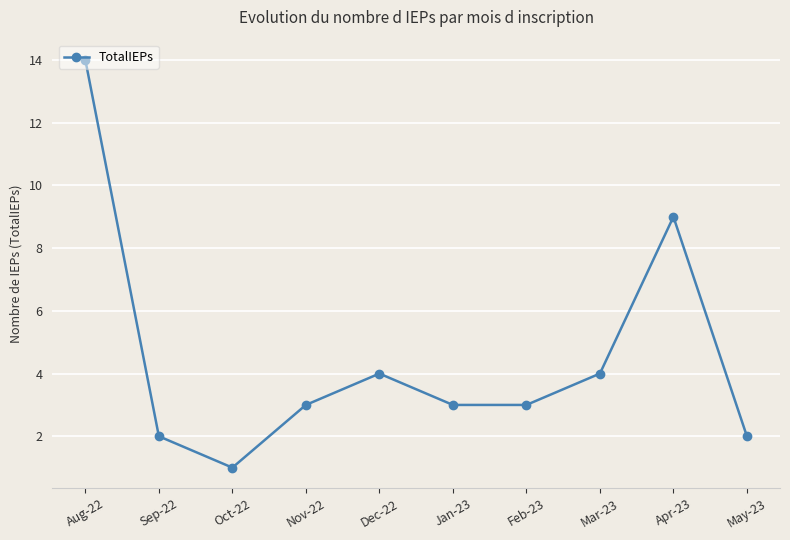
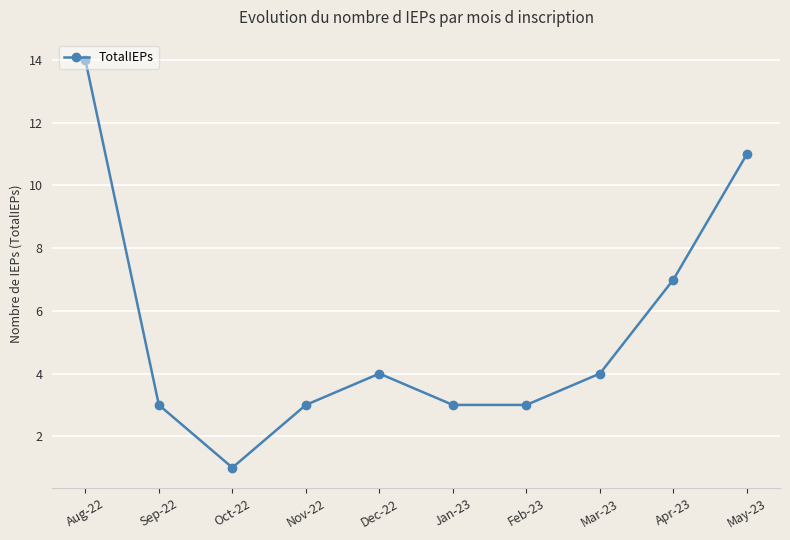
  {
-   "Sep-22": 2,
+   "Sep-22": 3,
    "Oct-22": 1,
    "Nov-22": 3,
    "Dec-22": 4,
    "Jan-23": 3,
    "Feb-23": 3,
    "Mar-23": 4,
-   "Apr-23": 9,
-   "May-23": 2
+   "Apr-23": 7,
+   "May-23": 11
  }
